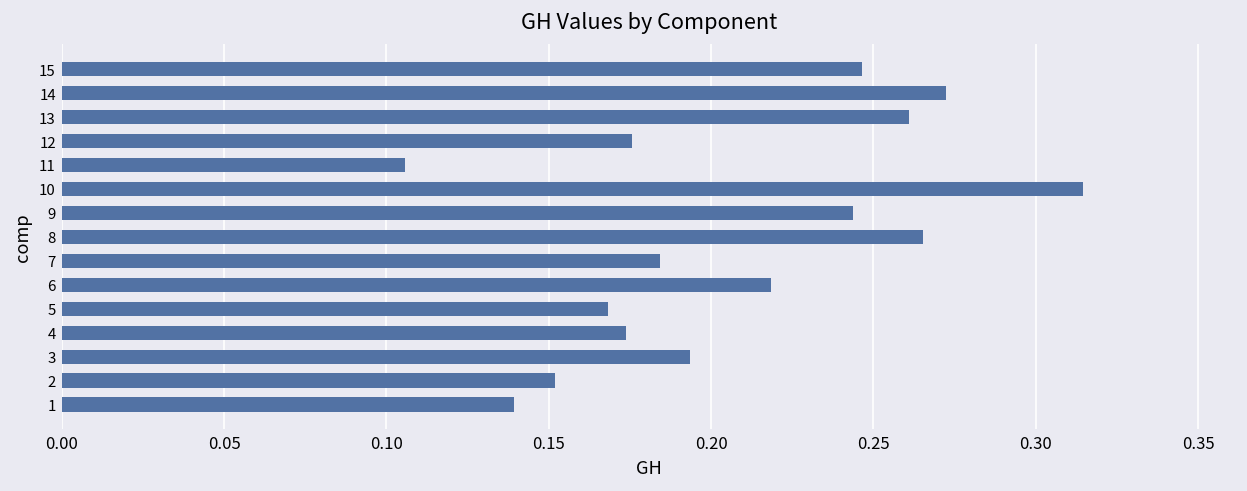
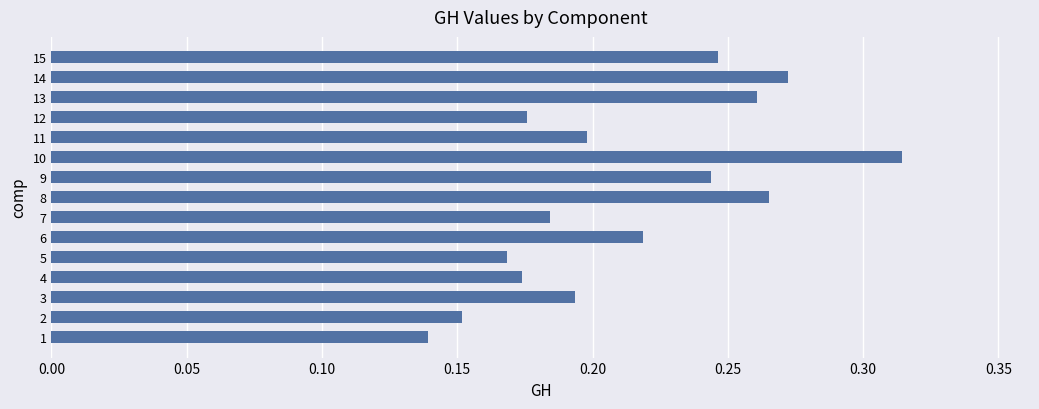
  {
    "15": 0.246,
    "14": 0.272,
    "13": 0.261,
    "12": 0.176,
-   "11": 0.106,
+   "11": 0.198,
    "10": 0.315,
    "9": 0.244,
    "8": 0.265,
    "7": 0.184,
    "6": 0.219,
    "5": 0.168,
    "4": 0.174,
    "3": 0.193,
    "2": 0.152,
    "1": 0.139
  }
